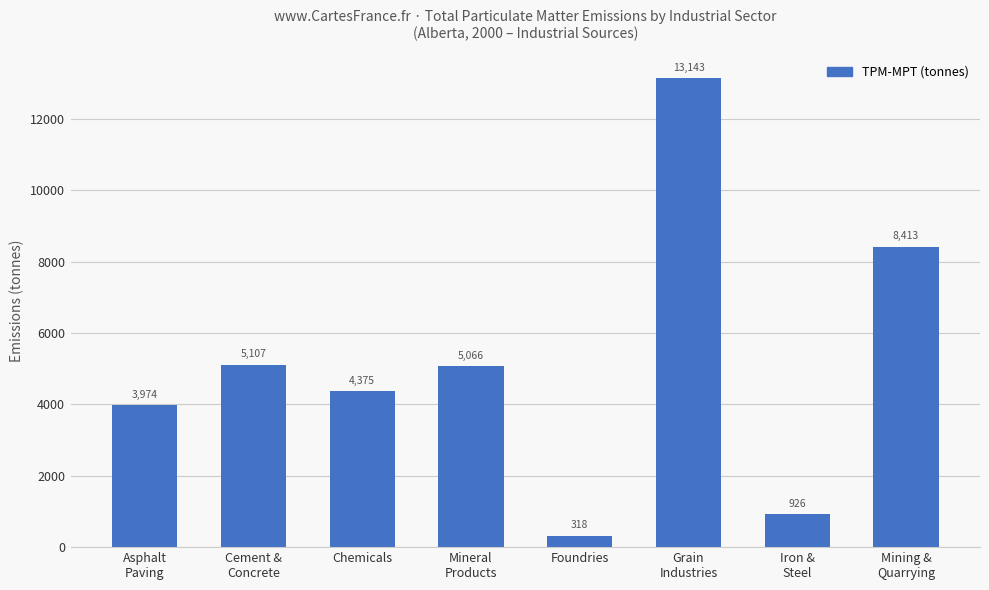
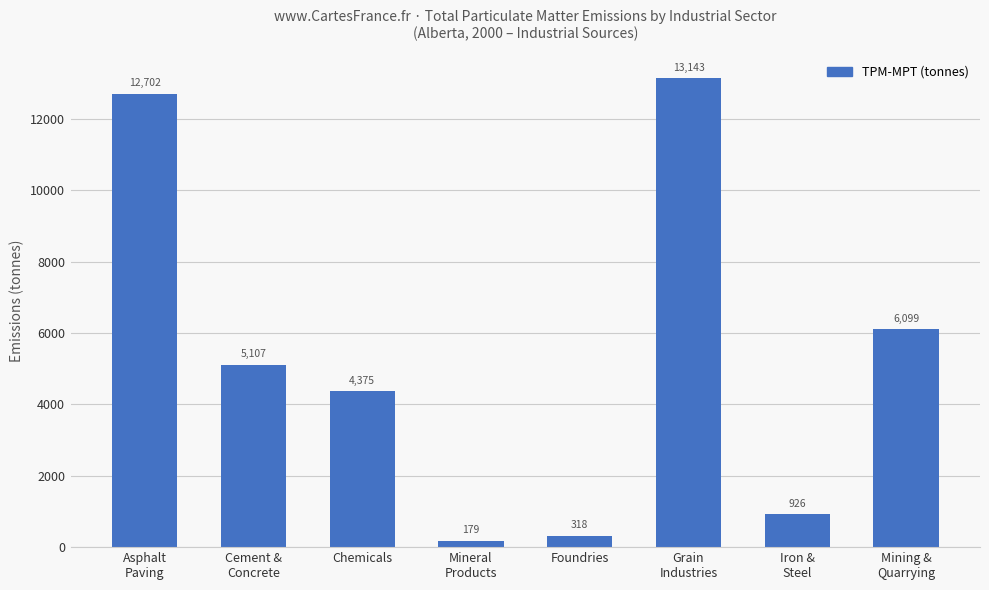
  {
-   "Asphalt Paving": "3,974",
+   "Asphalt Paving": "12,702",
    "Cement & Concrete": "5,107",
    "Chemicals": "4,375",
-   "Mineral Products": "5,066",
+   "Mineral Products": "179",
    "Foundries": "318",
    "Grain Industries": "13,143",
    "Iron & Steel": "926",
-   "Mining & Quarrying": "8,413"
+   "Mining & Quarrying": "6,099"
  }
